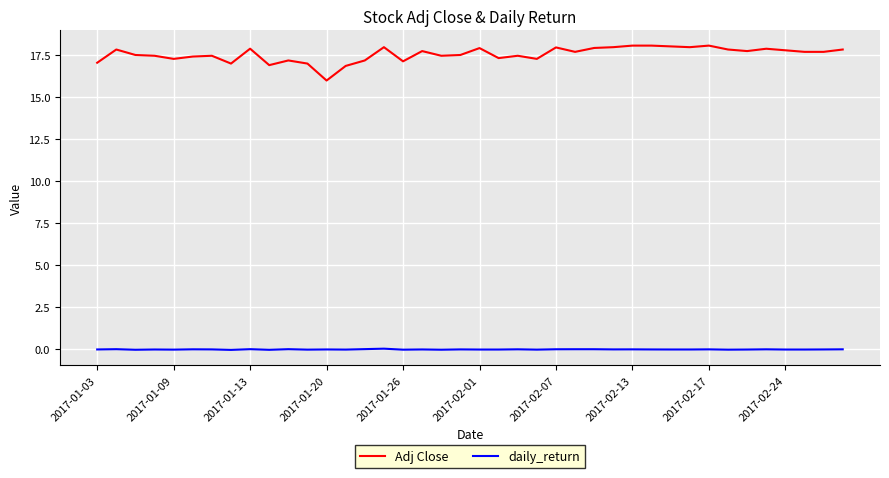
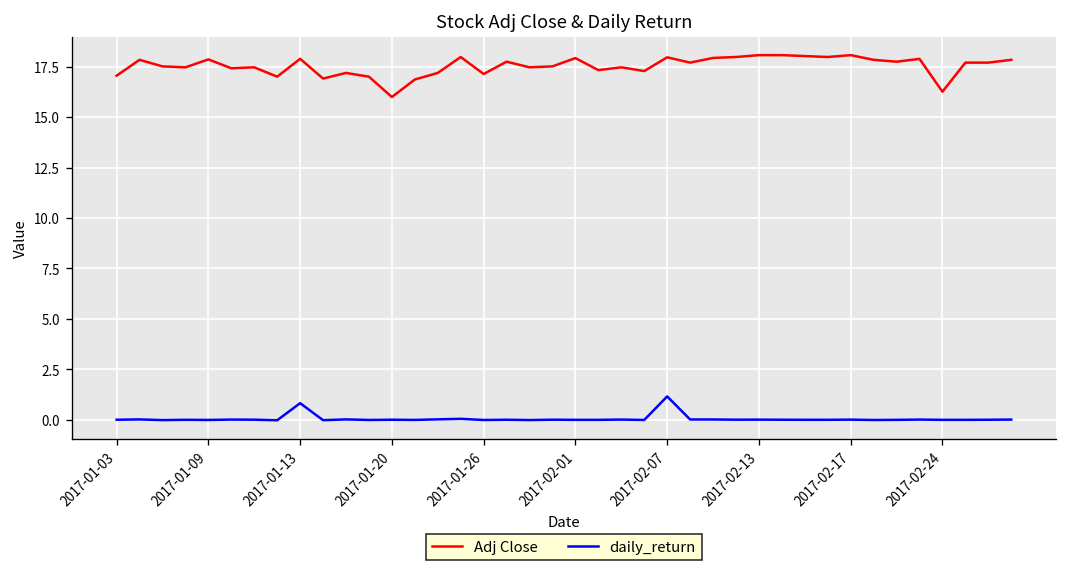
  {
    "Adj Close": {
      "2017-01-03": 17.1,
-     "2017-01-09": 17.3,
+     "2017-01-09": 17.9,
      "2017-01-13": 17.9,
      "2017-01-20": 16.0,
      "2017-01-26": 17.1,
      "2017-02-01": 17.9,
      "2017-02-07": 18.0,
      "2017-02-13": 18.1,
      "2017-02-17": 18.1,
-     "2017-02-24": 17.8
+     "2017-02-24": 16.3
    },
    "daily_return": {
      "2017-01-03": 0.0,
      "2017-01-09": 0.0,
-     "2017-01-13": 0.0,
+     "2017-01-13": 0.8,
      "2017-01-20": 0.0,
      "2017-01-26": 0.0,
      "2017-02-01": 0.0,
-     "2017-02-07": 0.0,
+     "2017-02-07": 1.2,
      "2017-02-13": 0.0,
      "2017-02-17": 0.0,
      "2017-02-24": 0.0
    }
  }
